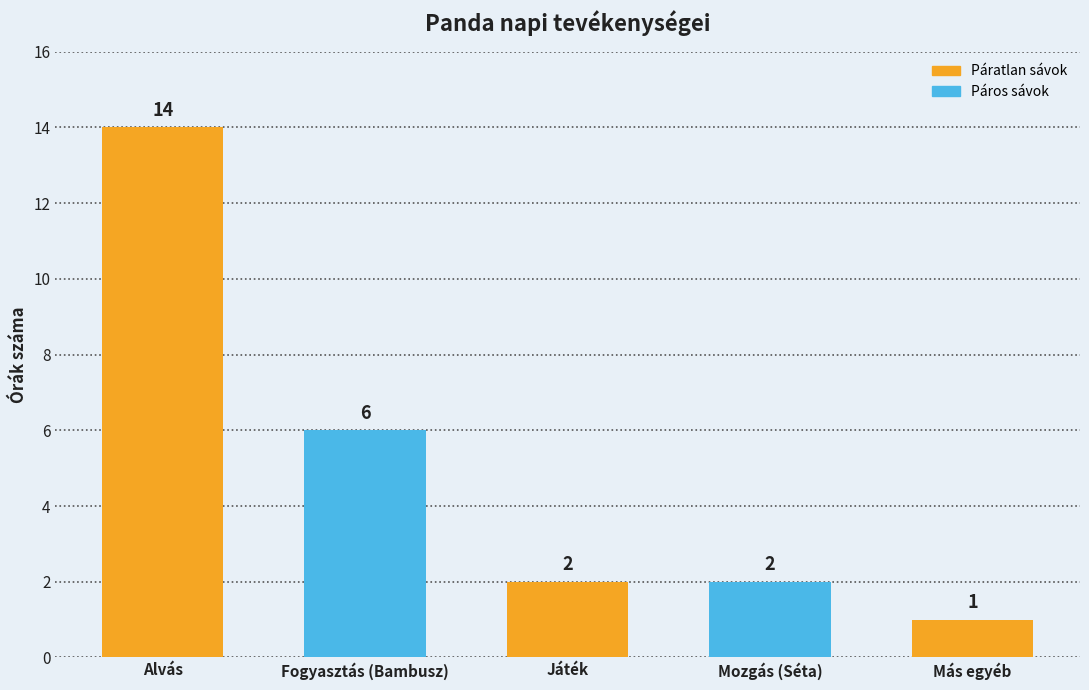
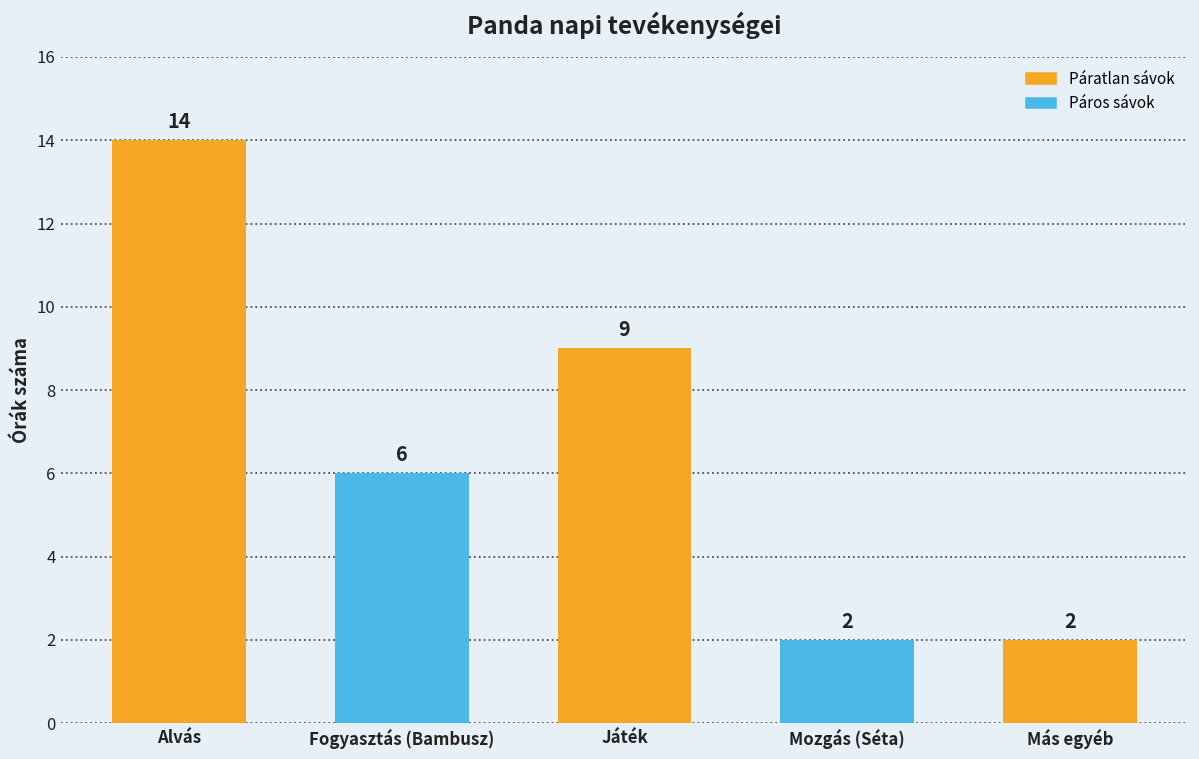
  {
    "Alvás": 14,
    "Fogyasztás (Bambusz)": 6,
-   "Játék": 2,
+   "Játék": 9,
    "Mozgás (Séta)": 2,
-   "Más egyéb": 1
+   "Más egyéb": 2
  }
